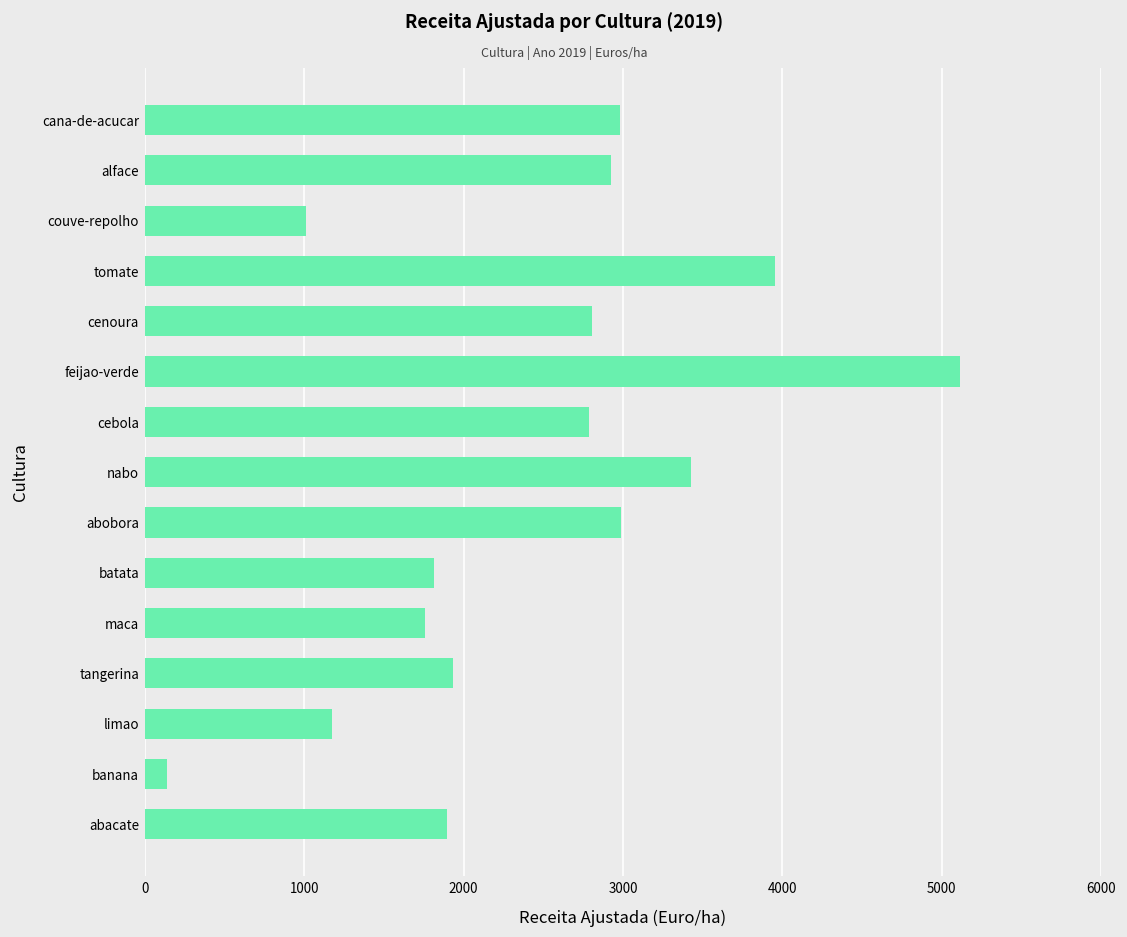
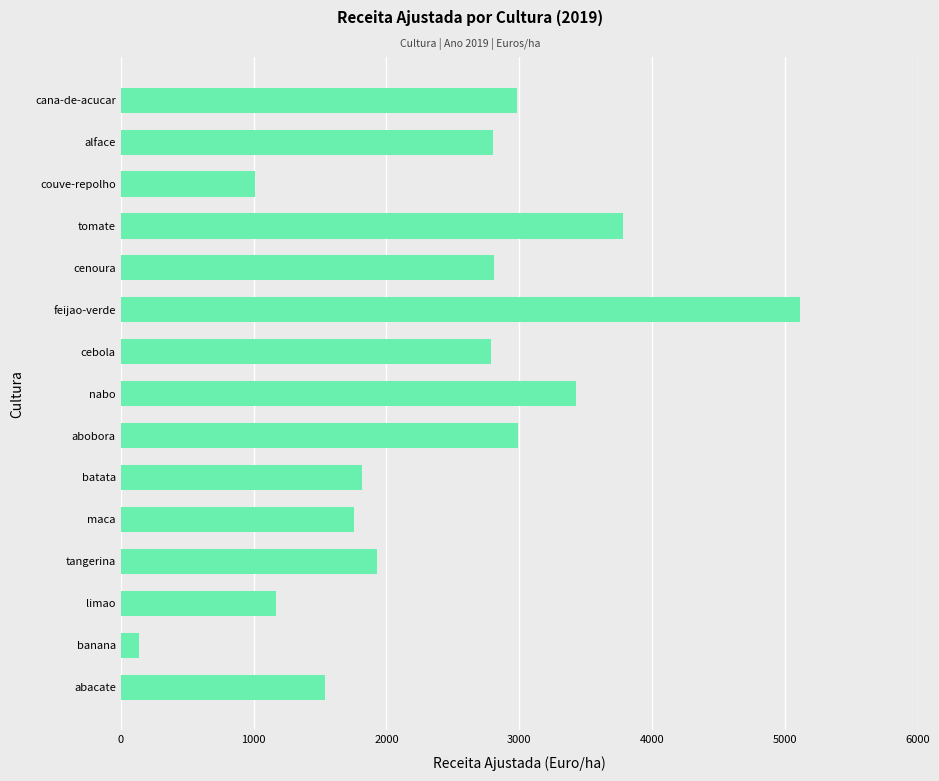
  {
    "cana-de-acucar": 2980,
-   "alface": 2920,
+   "alface": 2800,
    "couve-repolho": 1010,
-   "tomate": 3950,
+   "tomate": 3780,
    "cenoura": 2810,
    "feijao-verde": 5110,
    "cebola": 2790,
    "nabo": 3430,
    "abobora": 2990,
    "batata": 1810,
    "maca": 1760,
    "tangerina": 1930,
    "limao": 1170,
    "banana": 140,
-   "abacate": 1890
+   "abacate": 1530
  }
